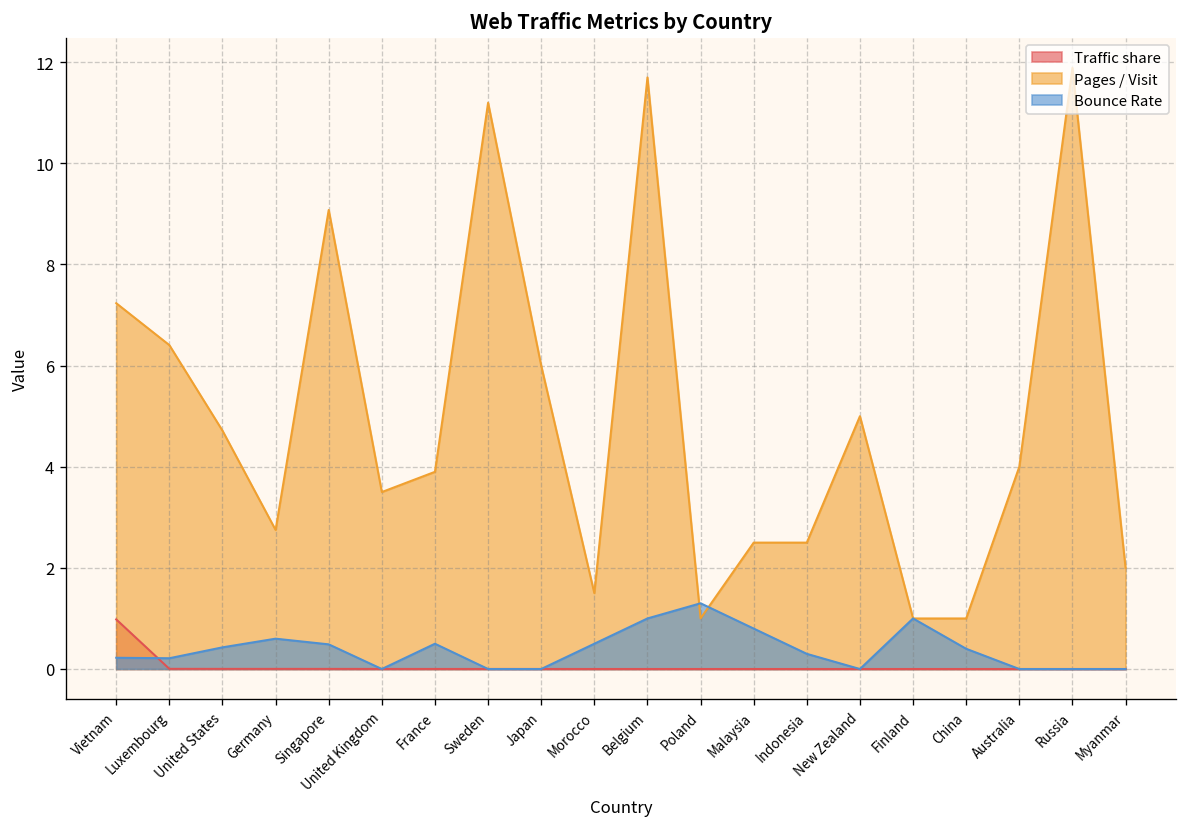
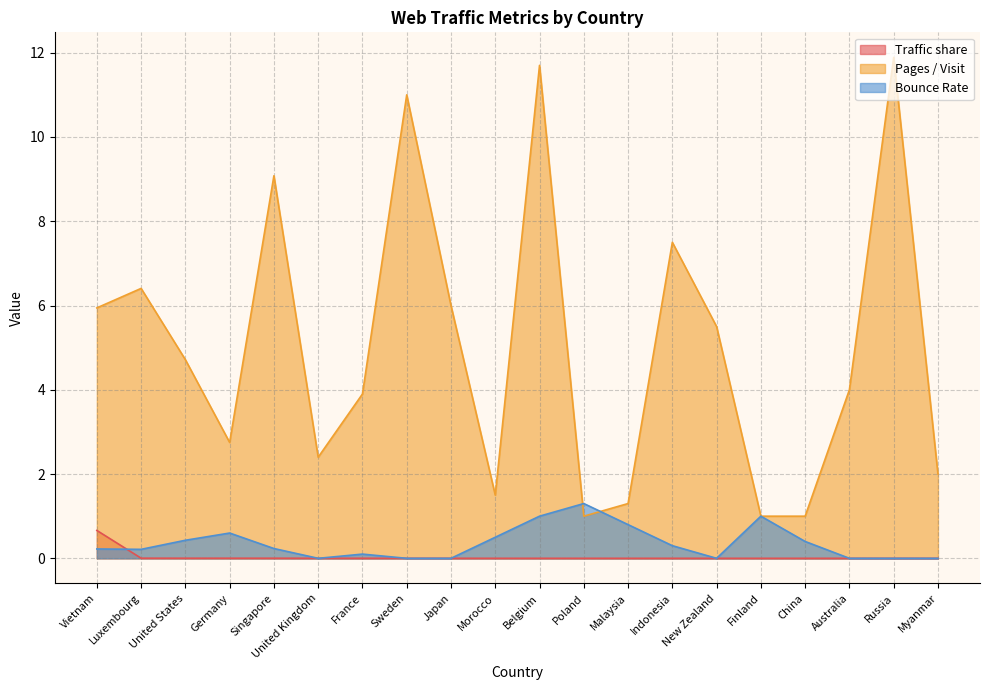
  {
    "Traffic share": {
-     "Vietnam": 1.0,
+     "Vietnam": 0.7,
      "Luxembourg": 0.0,
      "United States": 0.0,
      "Germany": 0.0,
      "Singapore": 0.0,
      "France": 0.0,
      "Morocco": 0.0,
      "Belgium": 0.0,
      "Poland": 0.0,
      "Malaysia": 0.0,
      "Indonesia": 0.0,
      "Finland": 0.0,
      "China": 0.0
    },
    "Pages / Visit": {
-     "Vietnam": 7.2,
+     "Vietnam": 5.9,
      "Luxembourg": 6.4,
      "United States": 4.7,
      "Germany": 2.8,
      "Singapore": 9.1,
-     "United Kingdom": 3.5,
+     "United Kingdom": 2.4,
      "France": 3.9,
-     "Sweden": 11.2,
+     "Sweden": 11.0,
      "Japan": 6.0,
      "Morocco": 1.5,
      "Belgium": 11.7,
      "Poland": 1.0,
-     "Malaysia": 2.5,
-     "Indonesia": 2.5,
-     "New Zealand": 5.0,
+     "Malaysia": 1.3,
+     "Indonesia": 7.5,
+     "New Zealand": 5.5,
      "China": 1.0,
      "Australia": 4.0,
      "Myanmar": 2.0
    },
    "Bounce Rate": {
      "Vietnam": 0.2,
      "Luxembourg": 0.2,
      "United States": 0.4,
      "Germany": 0.6,
-     "Singapore": 0.5,
-     "France": 0.5,
+     "Singapore": 0.2,
+     "France": 0.1,
      "Morocco": 0.5,
      "Belgium": 1.0,
      "Poland": 1.3,
      "Malaysia": 0.8,
      "Indonesia": 0.3,
      "China": 0.4
    }
  }
